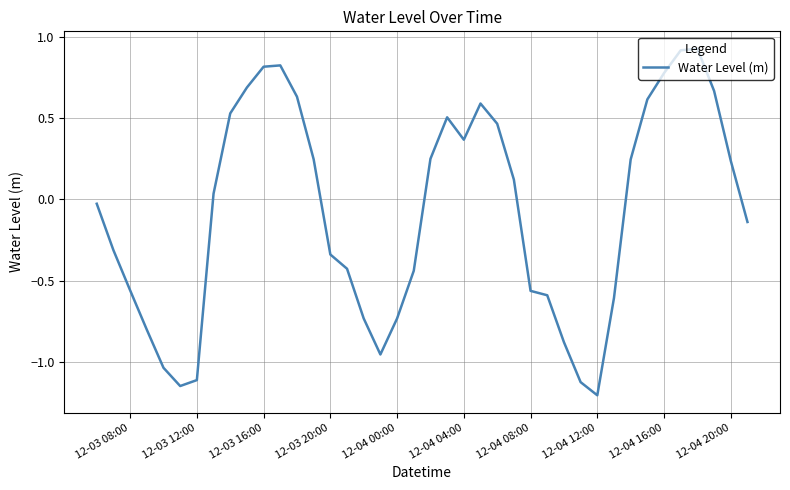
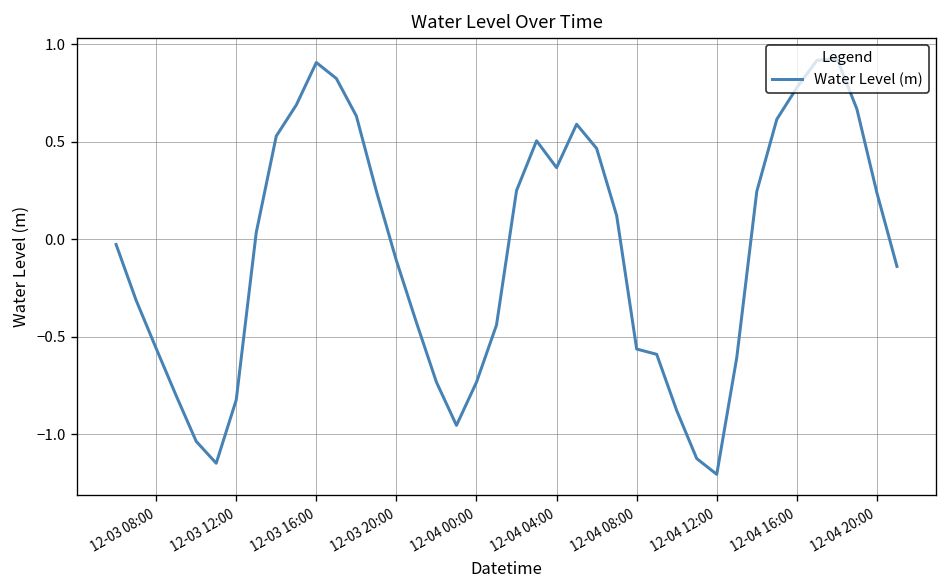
  {
    "12-03 08:00": -0.56,
-   "12-03 12:00": -1.11,
-   "12-03 16:00": 0.82,
-   "12-03 20:00": -0.34,
+   "12-03 12:00": -0.82,
+   "12-03 16:00": 0.91,
+   "12-03 20:00": -0.11,
    "12-04 00:00": -0.73,
    "12-04 04:00": 0.37,
    "12-04 08:00": -0.56,
    "12-04 12:00": -1.20,
    "12-04 20:00": 0.24
  }
